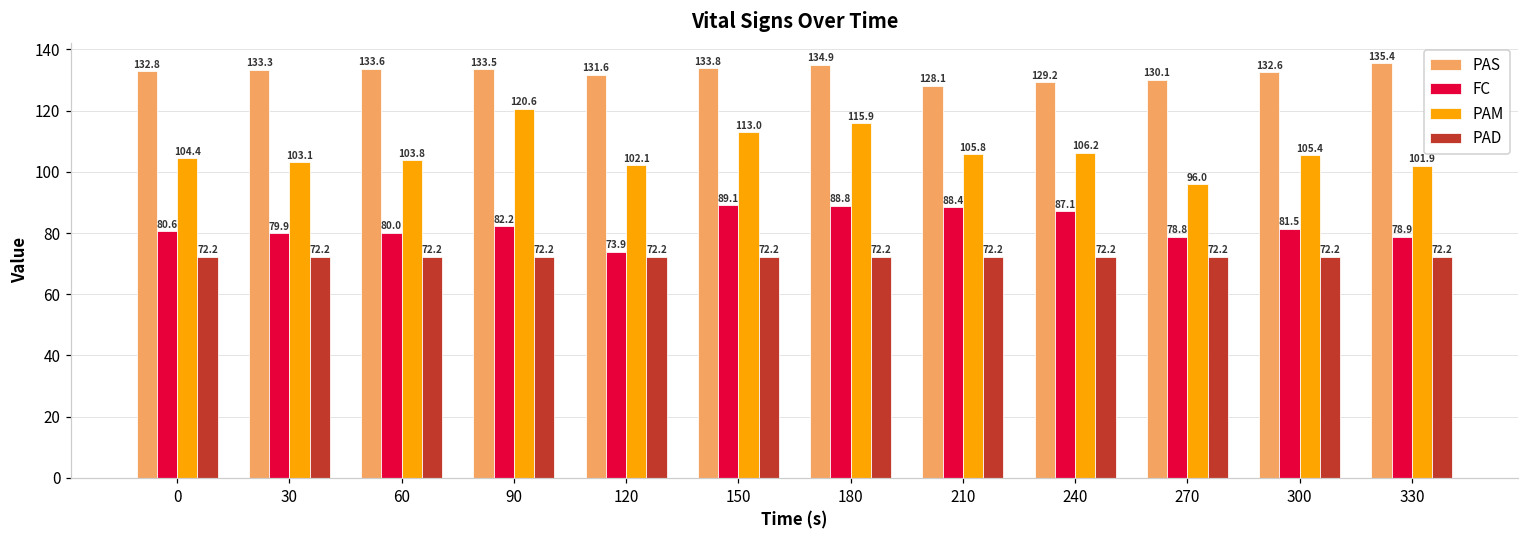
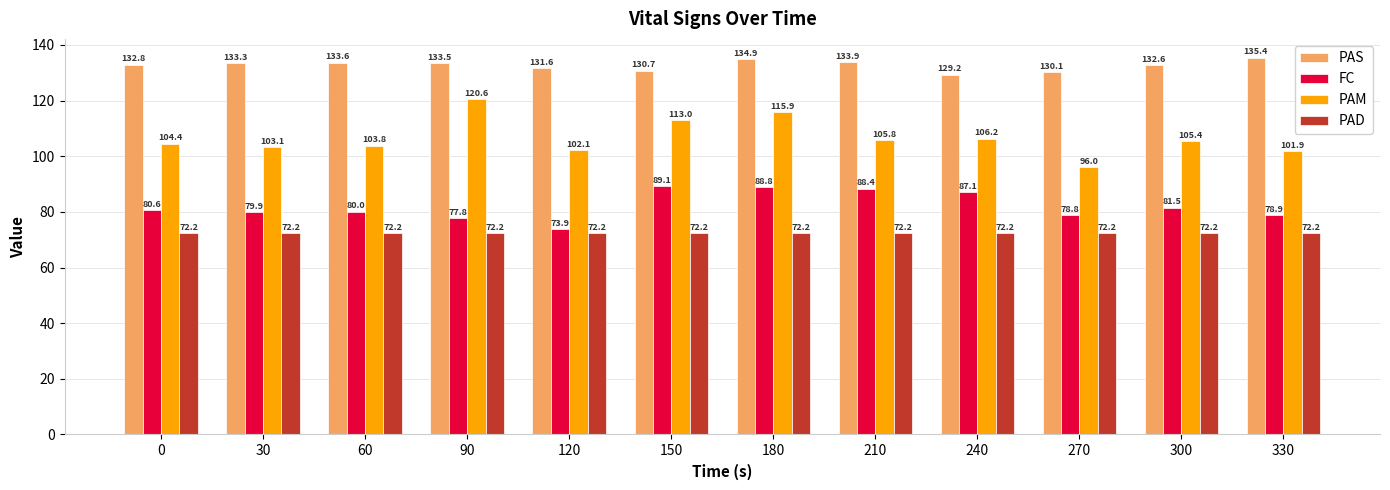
  {
    "PAS": {
      "0": 132.8,
      "30": 133.3,
      "60": 133.6,
      "90": 133.5,
      "120": 131.6,
-     "150": 133.8,
+     "150": 130.7,
      "180": 134.9,
-     "210": 128.1,
+     "210": 133.9,
      "240": 129.2,
      "270": 130.1,
      "300": 132.6,
      "330": 135.4
    },
    "FC": {
      "0": 80.6,
      "30": 79.9,
      "60": 80.0,
-     "90": 82.2,
+     "90": 77.8,
      "120": 73.9,
      "150": 89.1,
      "180": 88.8,
      "210": 88.4,
      "240": 87.1,
      "270": 78.8,
      "300": 81.5,
      "330": 78.9
    },
    "PAM": {
      "0": 104.4,
      "30": 103.1,
      "60": 103.8,
      "90": 120.6,
      "120": 102.1,
      "150": 113.0,
      "180": 115.9,
      "210": 105.8,
      "240": 106.2,
      "270": 96.0,
      "300": 105.4,
      "330": 101.9
    },
    "PAD": {
      "0": 72.2,
      "30": 72.2,
      "60": 72.2,
      "90": 72.2,
      "120": 72.2,
      "150": 72.2,
      "180": 72.2,
      "210": 72.2,
      "240": 72.2,
      "270": 72.2,
      "300": 72.2,
      "330": 72.2
    }
  }
